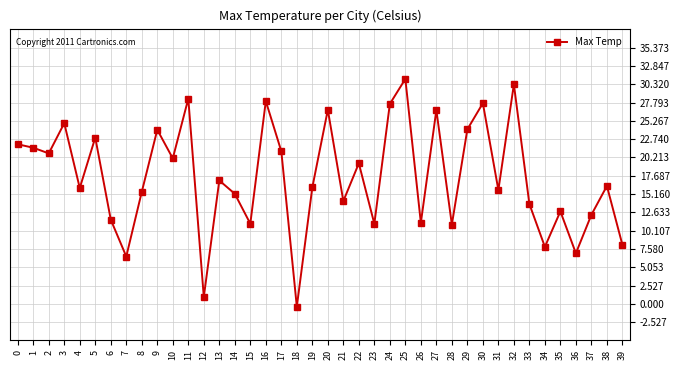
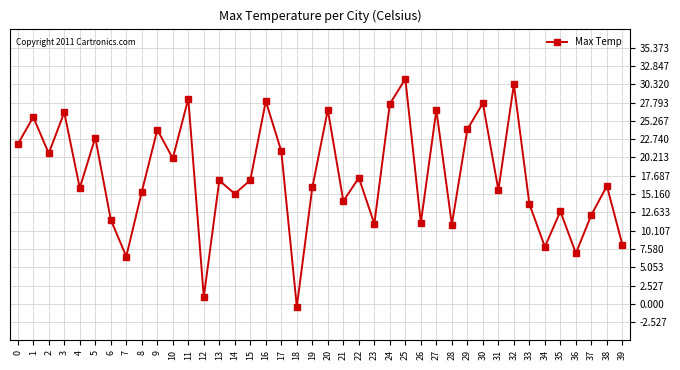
  {
    "0": 22,
-   "1": 22,
+   "1": 26,
    "2": 21,
-   "3": 25,
+   "3": 26,
    "4": 16,
    "5": 23,
    "6": 12,
    "7": 7,
    "8": 15,
    "9": 24,
    "10": 20,
    "11": 28,
    "12": 1,
    "13": 17,
    "14": 15,
-   "15": 11,
+   "15": 17,
    "16": 28,
    "17": 21,
    "18": 0,
    "19": 16,
    "20": 27,
    "21": 14,
-   "22": 19,
+   "22": 17,
    "23": 11,
    "24": 28,
    "25": 31,
    "26": 11,
    "27": 27,
    "28": 11,
    "29": 24,
    "30": 28,
    "31": 16,
    "32": 30,
    "33": 14,
    "34": 8,
    "35": 13,
    "36": 7,
    "37": 12,
    "38": 16,
    "39": 8
  }
